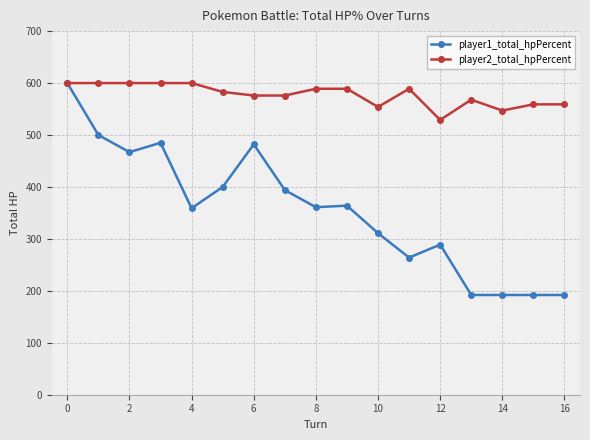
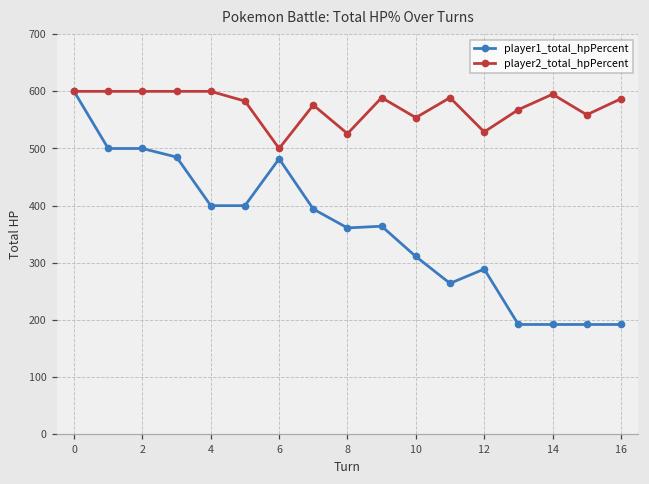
  {
    "player1_total_hpPercent": {
-     "2": 470,
-     "4": 360,
+     "2": 500,
+     "4": 400,
      "6": 480,
      "8": 360,
      "10": 310,
      "12": 290,
      "14": 190,
      "16": 190
    },
    "player2_total_hpPercent": {
      "2": 600,
      "4": 600,
-     "6": 580,
-     "8": 590,
+     "6": 500,
+     "8": 530,
      "10": 550,
      "12": 530,
-     "14": 550,
-     "16": 560
+     "14": 600,
+     "16": 590
    }
  }
